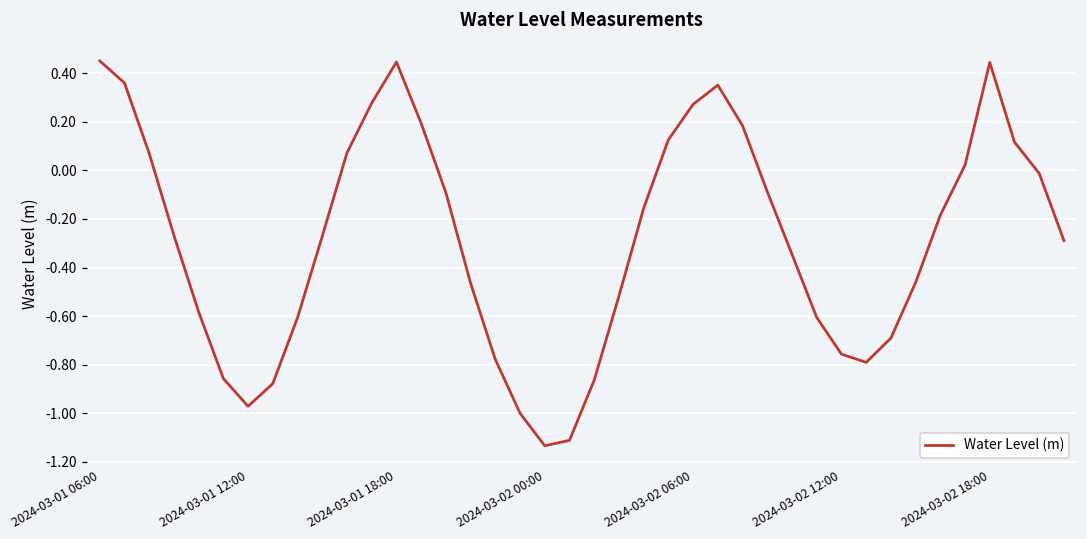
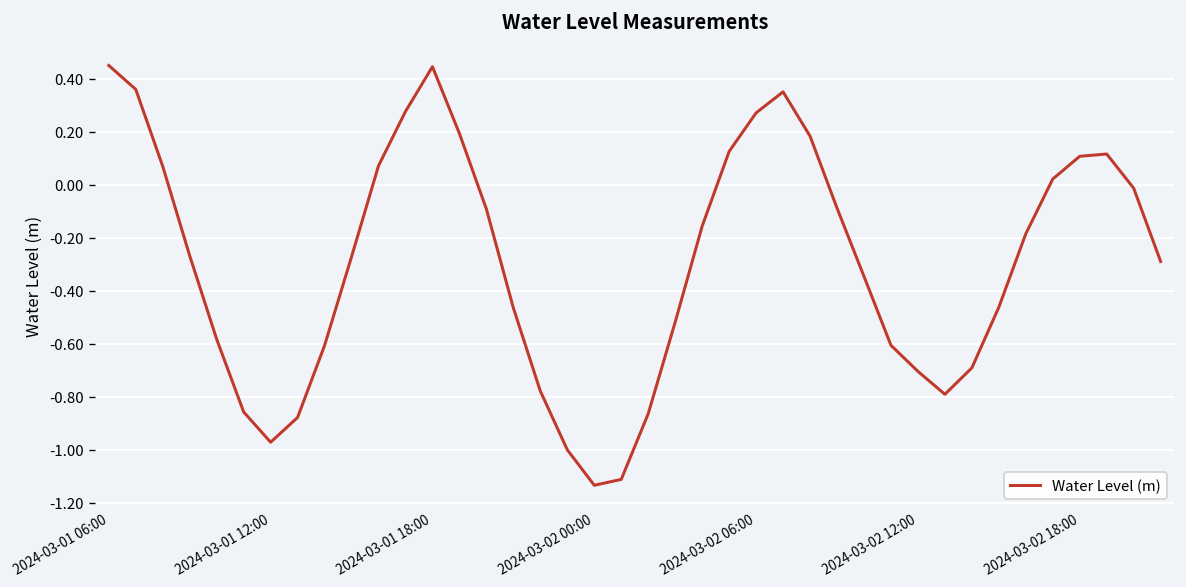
  {
    "2024-03-01 06:00": 0.45,
    "2024-03-01 12:00": -0.97,
    "2024-03-01 18:00": 0.45,
    "2024-03-02 00:00": -1.13,
    "2024-03-02 06:00": 0.27,
-   "2024-03-02 12:00": -0.76,
-   "2024-03-02 18:00": 0.44
+   "2024-03-02 12:00": -0.70,
+   "2024-03-02 18:00": 0.11
  }
